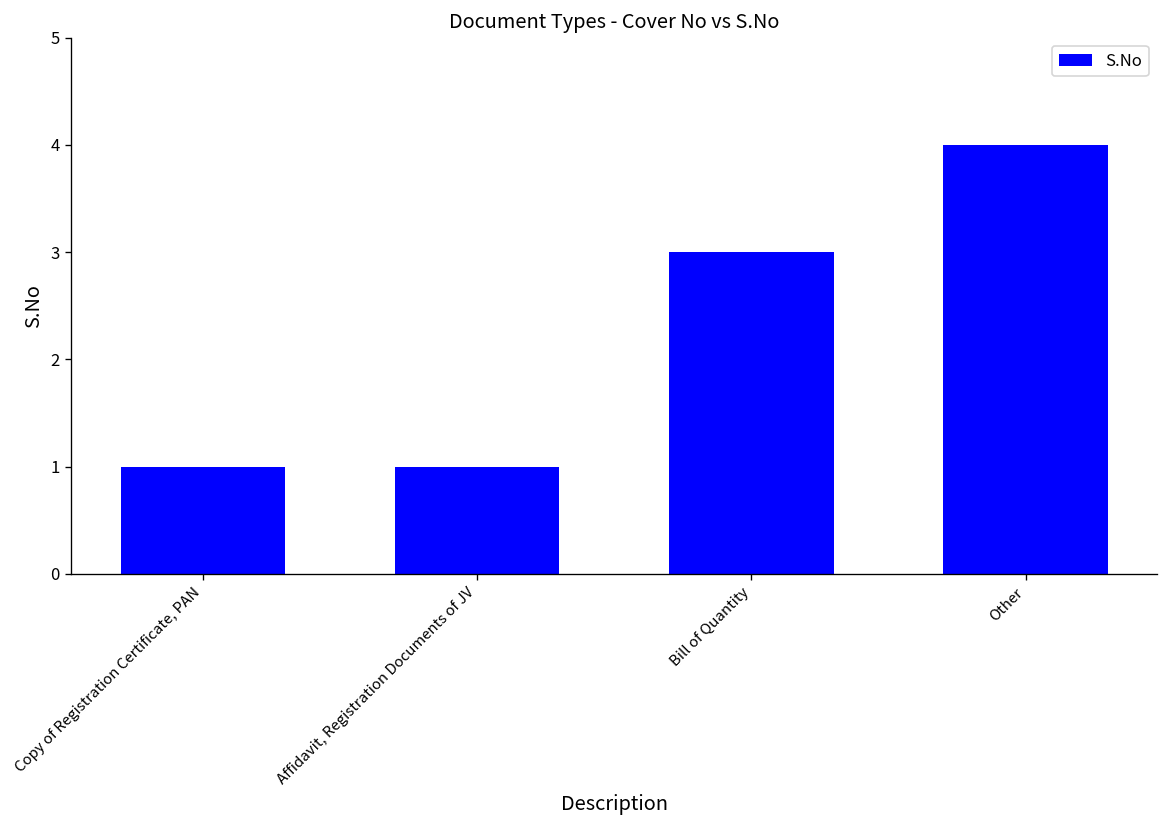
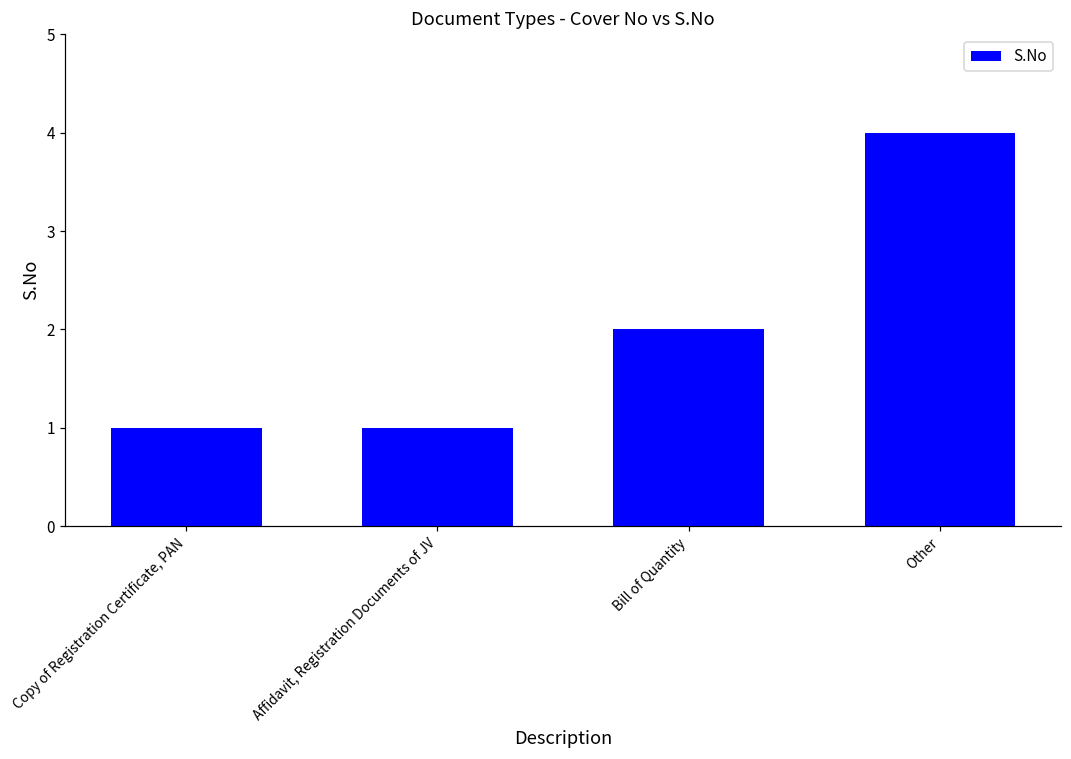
  {
    "Copy of Registration Certificate, PAN": 1,
    "Affidavit, Registration Documents of JV": 1,
-   "Bill of Quantity": 3,
+   "Bill of Quantity": 2,
    "Other": 4
  }
